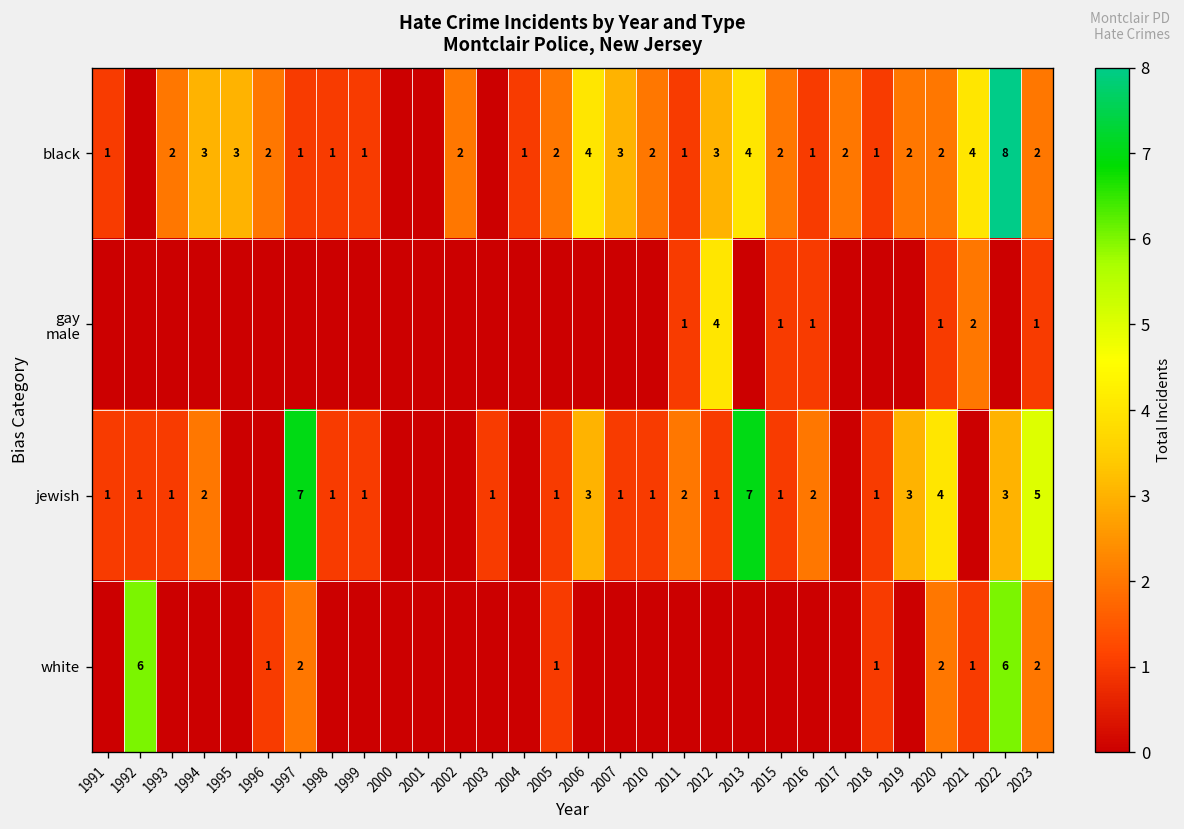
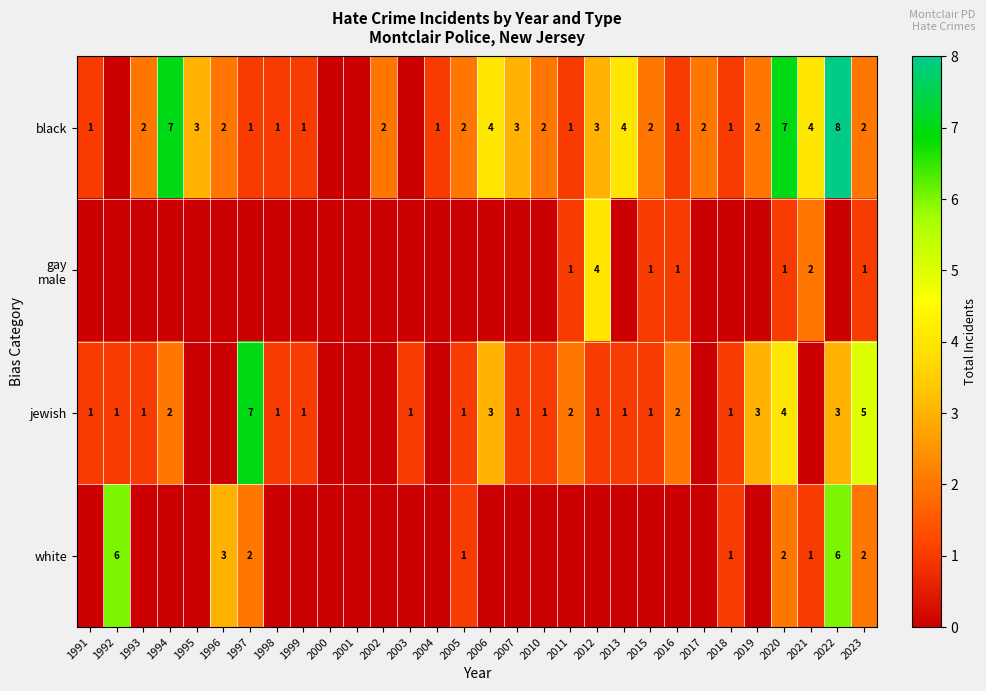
  {
    "black": {
      "1991": 1,
      "1993": 2,
-     "1994": 3,
+     "1994": 7,
      "1995": 3,
      "1996": 2,
      "1997": 1,
      "1998": 1,
      "1999": 1,
      "2002": 2,
      "2004": 1,
      "2005": 2,
      "2006": 4,
      "2007": 3,
      "2010": 2,
      "2011": 1,
      "2012": 3,
      "2013": 4,
      "2015": 2,
      "2016": 1,
      "2017": 2,
      "2018": 1,
      "2019": 2,
-     "2020": 2,
+     "2020": 7,
      "2021": 4,
      "2022": 8,
      "2023": 2
    },
    "gay male": {
      "2011": 1,
      "2012": 4,
      "2015": 1,
      "2016": 1,
      "2020": 1,
      "2021": 2,
      "2023": 1
    },
    "jewish": {
      "1991": 1,
      "1992": 1,
      "1993": 1,
      "1994": 2,
      "1997": 7,
      "1998": 1,
      "1999": 1,
      "2003": 1,
      "2005": 1,
      "2006": 3,
      "2007": 1,
      "2010": 1,
      "2011": 2,
      "2012": 1,
-     "2013": 7,
+     "2013": 1,
      "2015": 1,
      "2016": 2,
      "2018": 1,
      "2019": 3,
      "2020": 4,
      "2022": 3,
      "2023": 5
    },
    "white": {
      "1992": 6,
-     "1996": 1,
+     "1996": 3,
      "1997": 2,
      "2005": 1,
      "2018": 1,
      "2020": 2,
      "2021": 1,
      "2022": 6,
      "2023": 2
    }
  }
